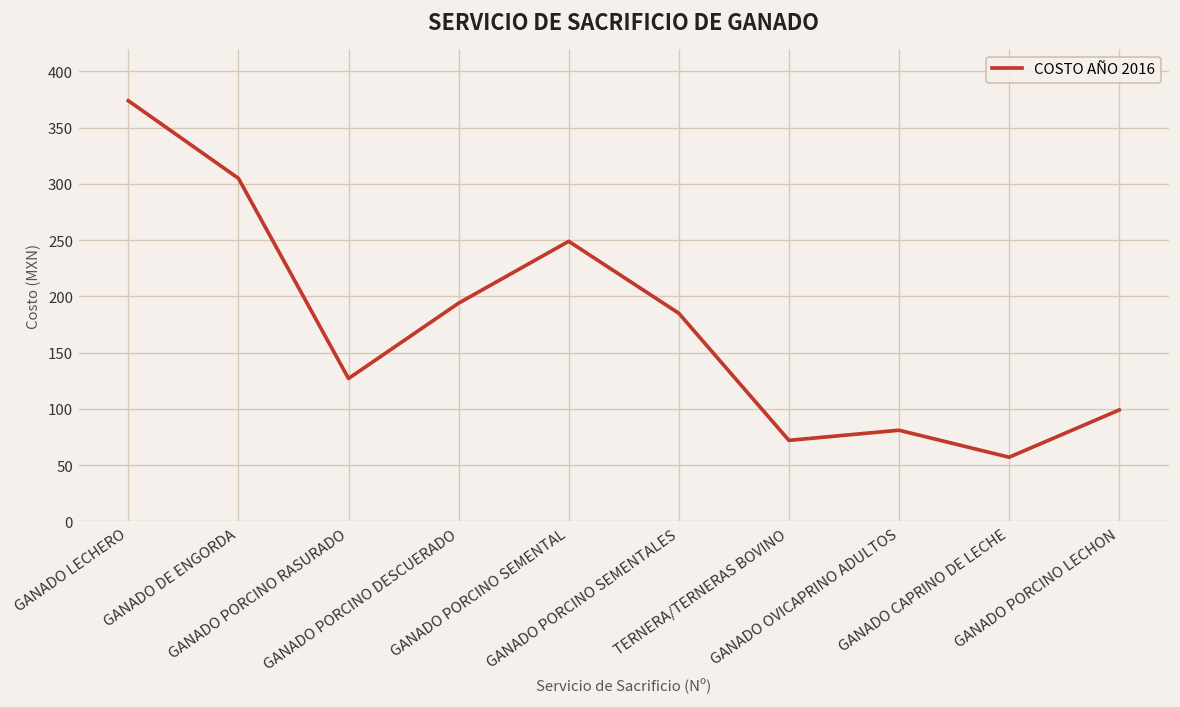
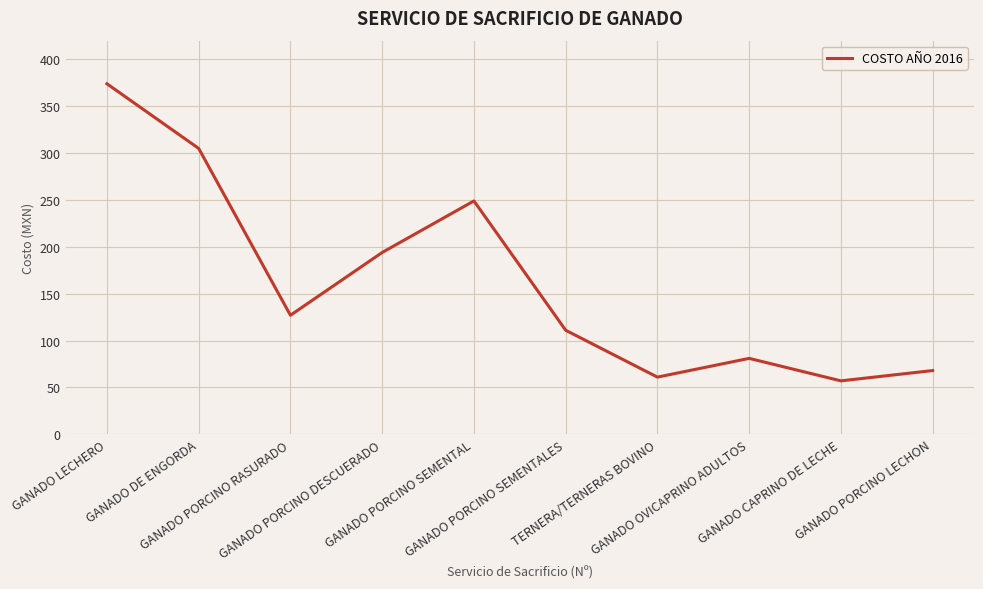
  {
    "GANADO LECHERO": 370,
    "GANADO DE ENGORDA": 310,
    "GANADO PORCINO RASURADO": 130,
    "GANADO PORCINO DESCUERADO": 190,
    "GANADO PORCINO SEMENTAL": 250,
-   "GANADO PORCINO SEMENTALES": 190,
-   "TERNERA/TERNERAS BOVINO": 70,
+   "GANADO PORCINO SEMENTALES": 110,
+   "TERNERA/TERNERAS BOVINO": 60,
    "GANADO OVICAPRINO ADULTOS": 80,
    "GANADO CAPRINO DE LECHE": 60,
-   "GANADO PORCINO LECHON": 100
+   "GANADO PORCINO LECHON": 70
  }
